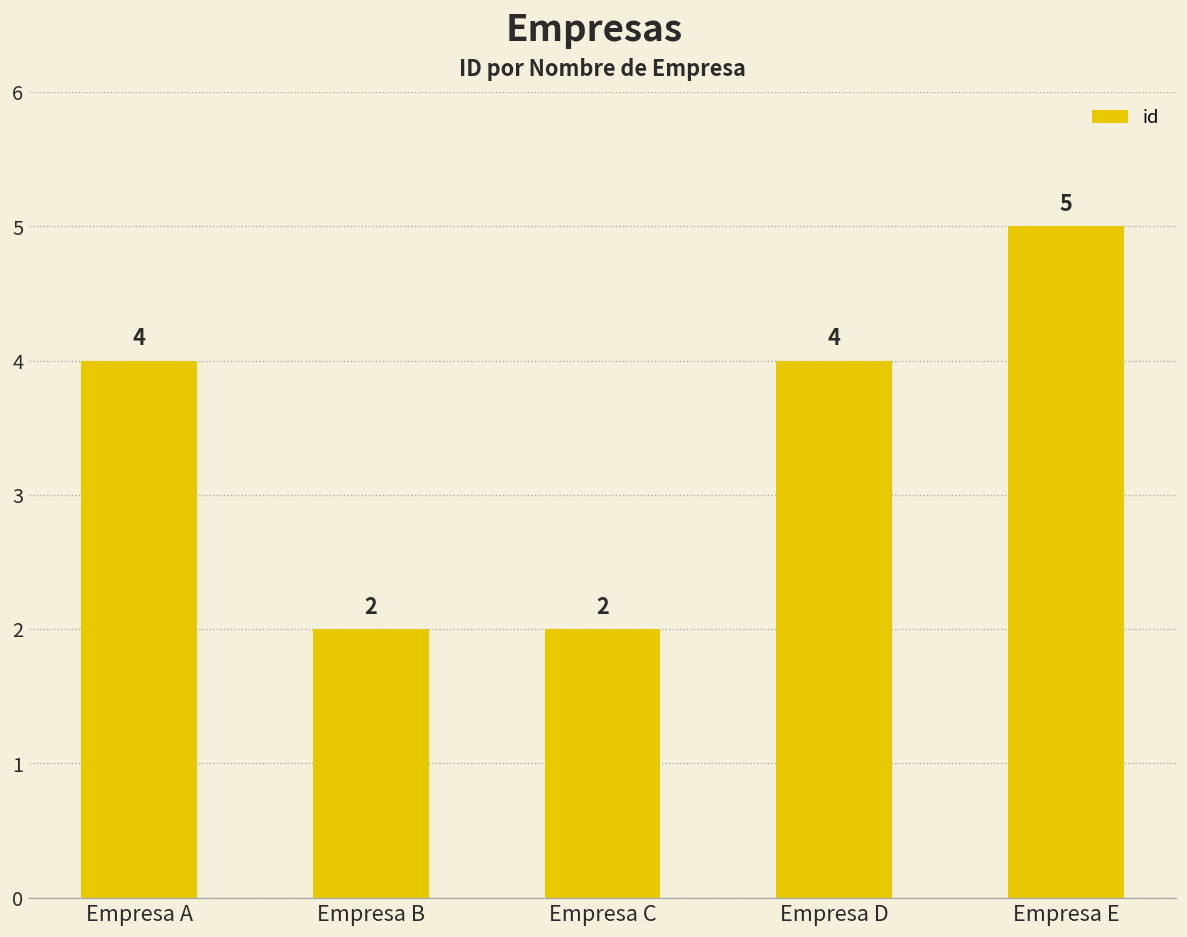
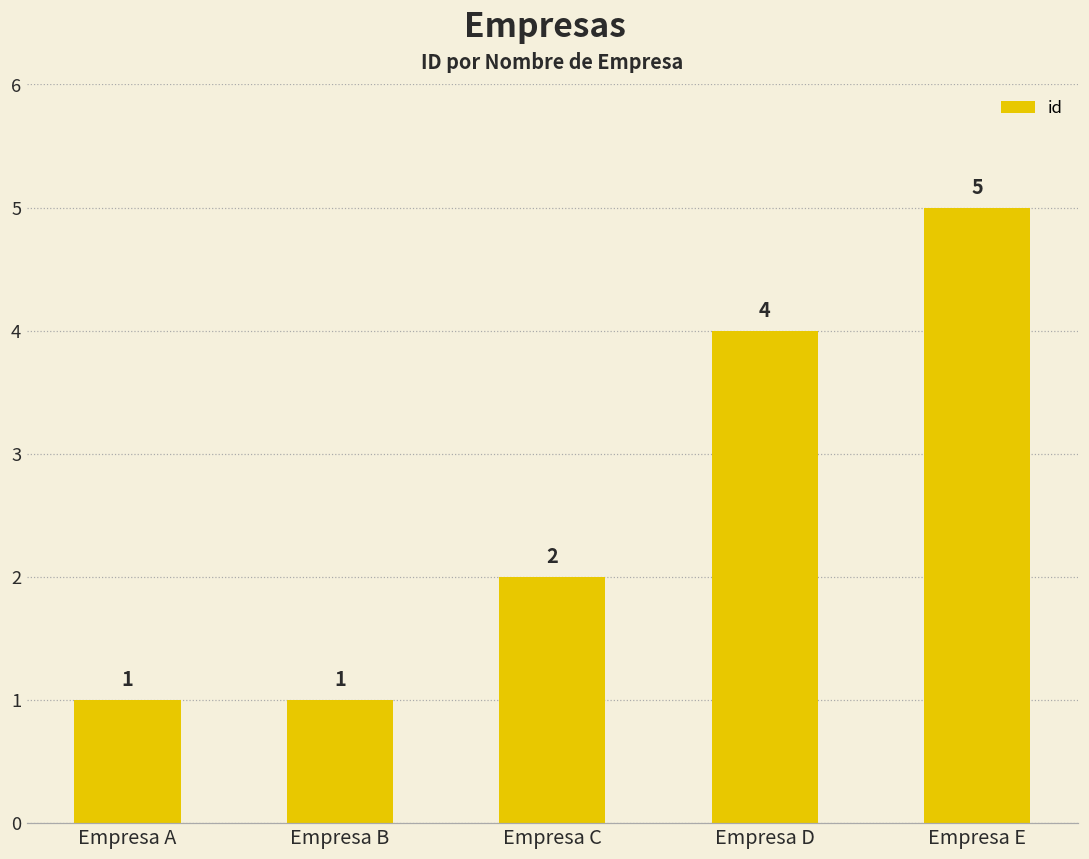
  {
-   "Empresa A": 4,
-   "Empresa B": 2,
+   "Empresa A": 1,
+   "Empresa B": 1,
    "Empresa C": 2,
    "Empresa D": 4,
    "Empresa E": 5
  }
